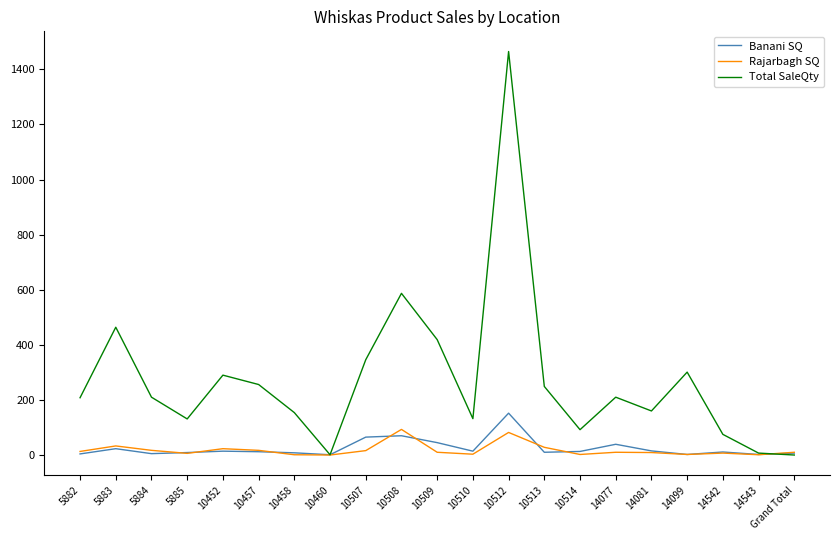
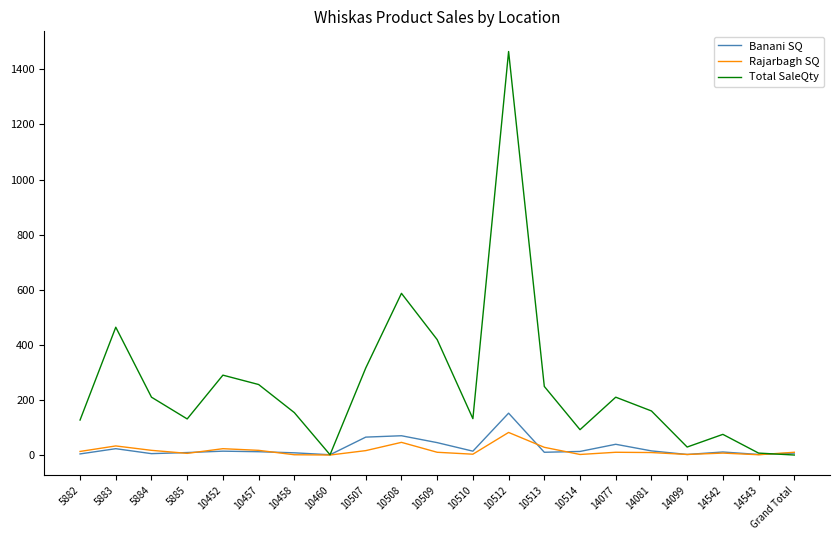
  {
    "Banani SQ": {
      "5883": 20,
      "5884": 10,
      "10507": 70,
      "10508": 70,
      "10509": 50,
      "10510": 10,
      "10512": 150,
      "10513": 10,
      "10514": 10,
      "14077": 40
    },
    "Rajarbagh SQ": {
      "5883": 30,
      "5884": 20,
      "10507": 20,
-     "10508": 90,
+     "10508": 50,
      "10509": 10,
      "10510": 0,
      "10512": 80,
      "10513": 30,
      "10514": 0,
      "14077": 10
    },
    "Total SaleQty": {
-     "5882": 210,
+     "5882": 130,
      "5883": 460,
      "5884": 210,
      "5885": 130,
      "10452": 290,
      "10457": 260,
      "10458": 150,
-     "10507": 350,
+     "10507": 320,
      "10508": 590,
      "10509": 420,
      "10510": 130,
      "10512": 1470,
      "10513": 250,
      "10514": 90,
      "14077": 210,
      "14081": 160,
-     "14099": 300,
+     "14099": 30,
      "14542": 80
    }
  }
